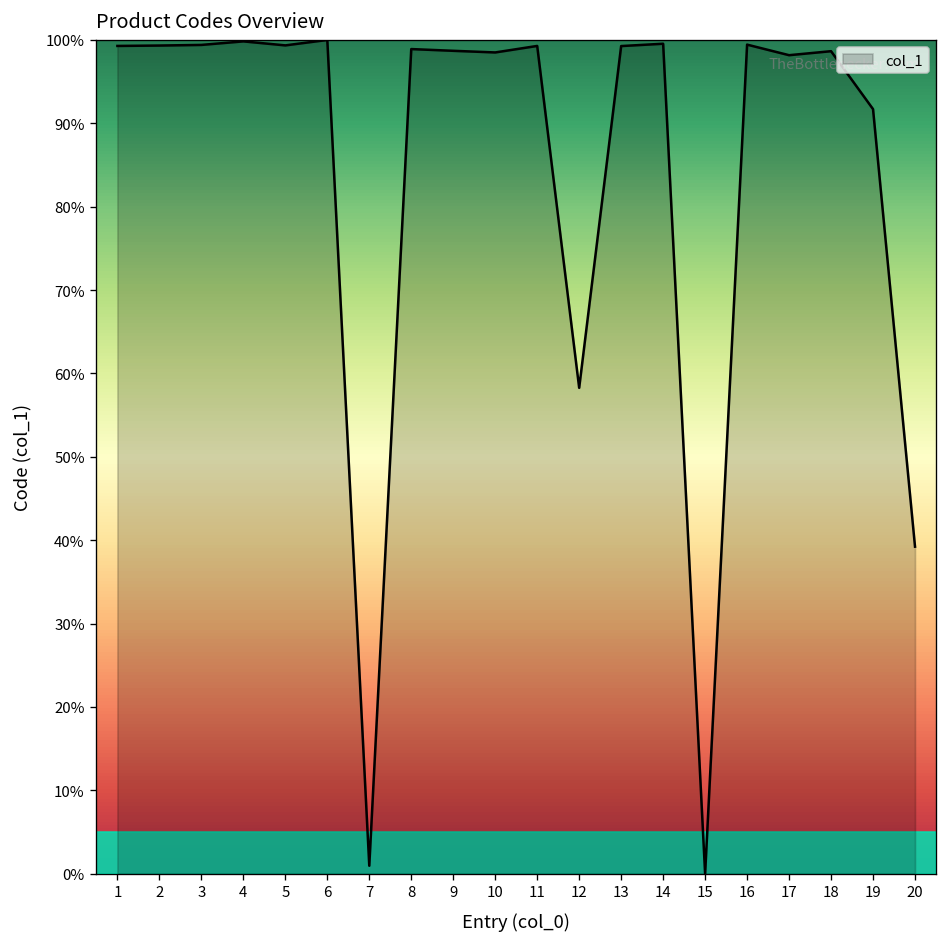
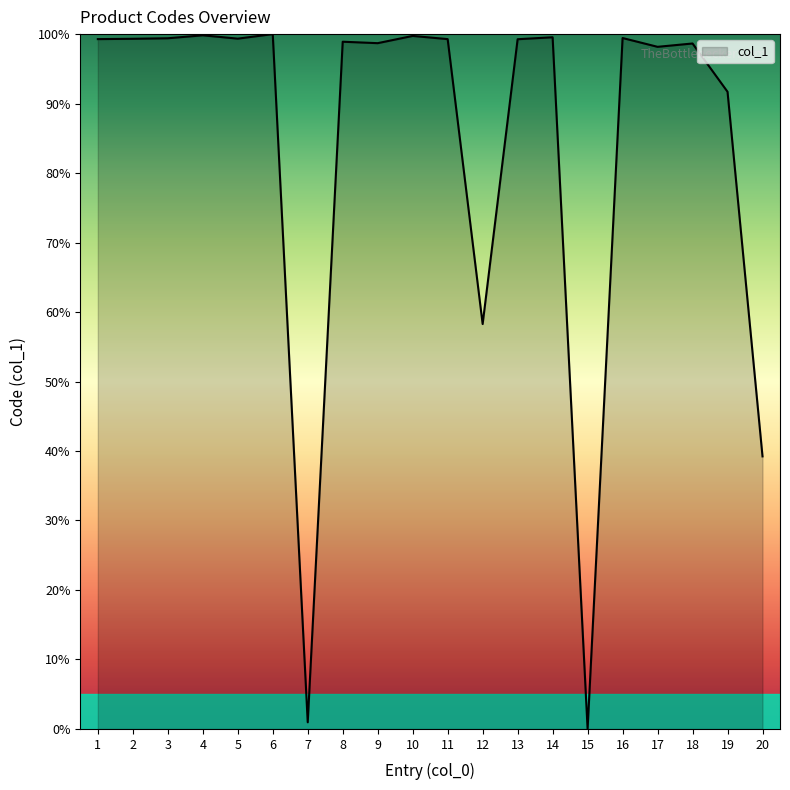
  {
    "1": "99%",
    "2": "99%",
    "3": "99%",
    "4": "100%",
    "5": "99%",
    "6": "100%",
    "8": "99%",
    "9": "99%",
-   "10": "99%",
+   "10": "100%",
    "11": "99%",
    "12": "58%",
    "13": "99%",
    "14": "100%",
    "16": "99%",
    "17": "98%",
    "18": "99%",
    "19": "92%",
    "20": "39%"
  }
